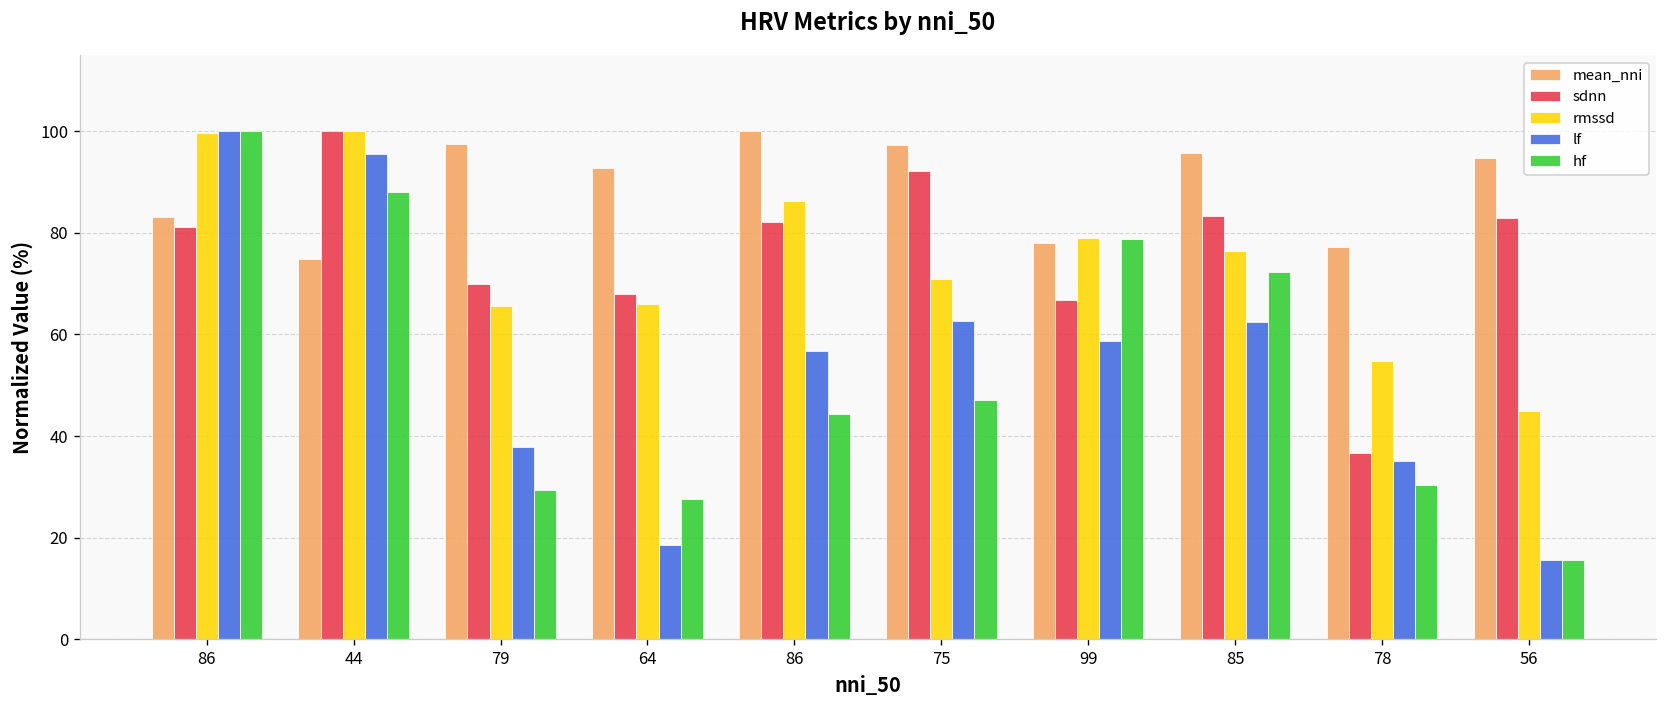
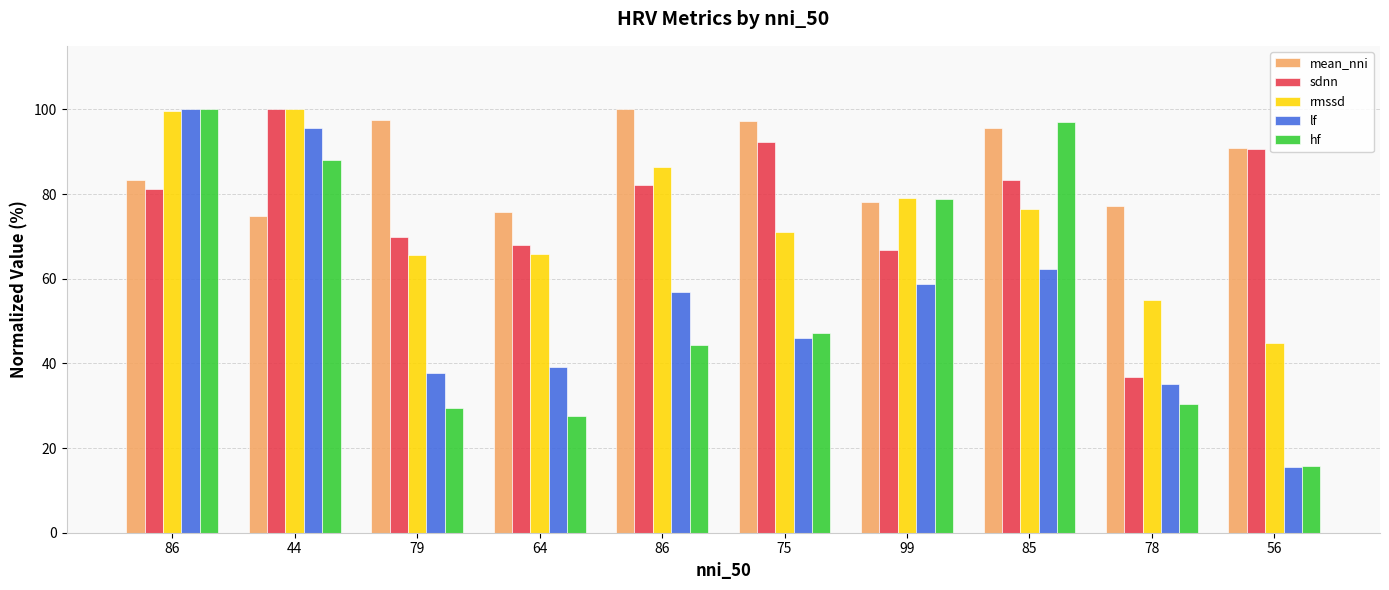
  {
    "mean_nni": {
      "44": 75,
      "79": 98,
-     "64": 93,
+     "64": 76,
      "75": 97,
      "99": 78,
      "85": 96,
      "78": 77,
-     "56": 95
+     "56": 91
    },
    "sdnn": {
      "44": 100,
      "79": 70,
      "64": 68,
      "75": 92,
      "99": 67,
      "85": 83,
      "78": 37,
-     "56": 83
+     "56": 91
    },
    "rmssd": {
      "44": 100,
      "79": 66,
      "64": 66,
      "75": 71,
      "99": 79,
      "85": 76,
      "78": 55,
      "56": 45
    },
    "lf": {
      "44": 95,
      "79": 38,
-     "64": 19,
-     "75": 63,
+     "64": 39,
+     "75": 46,
      "99": 59,
      "85": 62,
      "78": 35,
      "56": 16
    },
    "hf": {
      "44": 88,
      "79": 29,
      "64": 28,
      "75": 47,
      "99": 79,
-     "85": 72,
+     "85": 97,
      "78": 30,
      "56": 16
    }
  }
